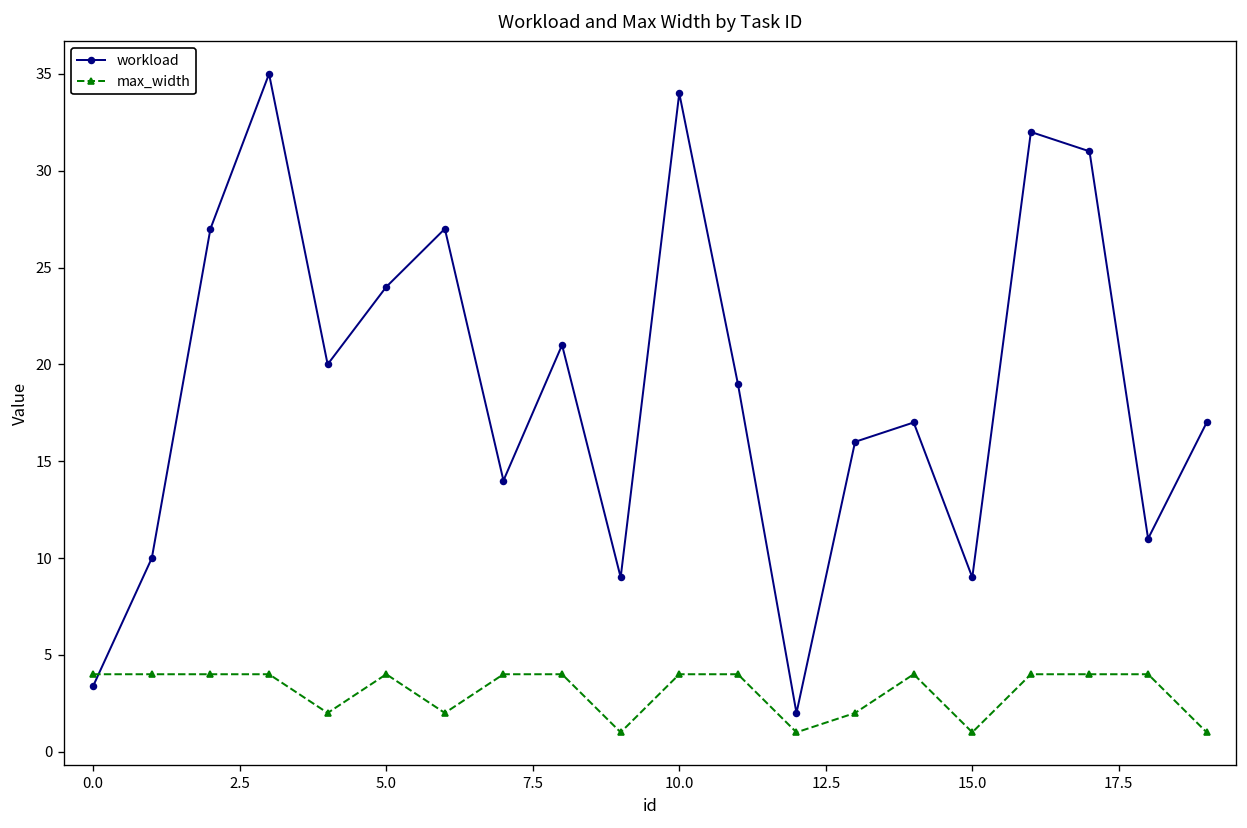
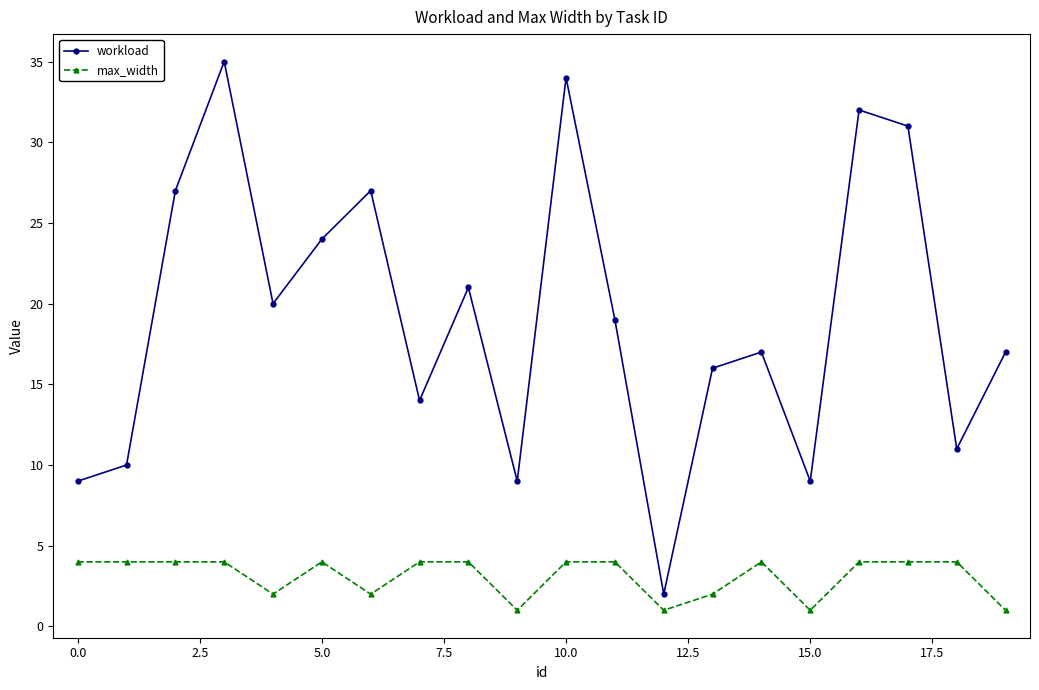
  {
    "workload": {
-     "0.0": 3.4,
+     "0.0": 9.0,
      "5.0": 24.0,
      "10.0": 34.0,
      "15.0": 9.0
    },
    "max_width": {
      "0.0": 4.0,
      "5.0": 4.0,
      "10.0": 4.0,
      "15.0": 1.0
    }
  }
